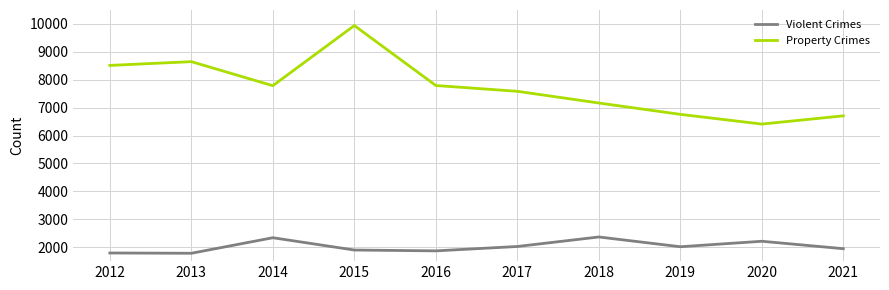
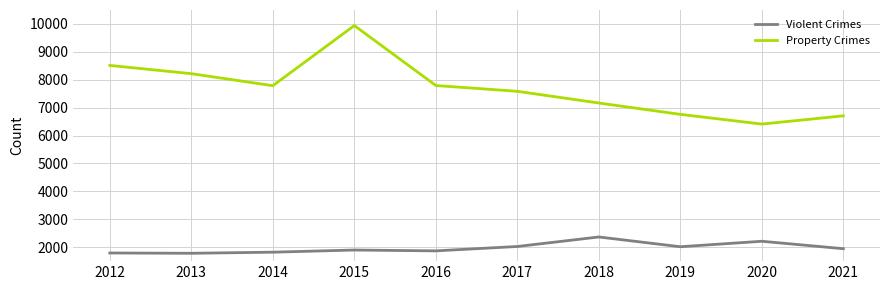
  {
    "Violent Crimes": {
      "2012": 1800,
      "2013": 1800,
-     "2014": 2300,
+     "2014": 1800,
      "2015": 1900,
      "2016": 1900,
      "2017": 2000,
      "2018": 2400,
      "2019": 2000,
      "2020": 2200,
      "2021": 1900
    },
    "Property Crimes": {
      "2012": 8500,
-     "2013": 8600,
+     "2013": 8200,
      "2014": 7800,
      "2015": 9900,
      "2016": 7800,
      "2017": 7600,
      "2018": 7200,
      "2019": 6800,
      "2020": 6400,
      "2021": 6700
    }
  }
